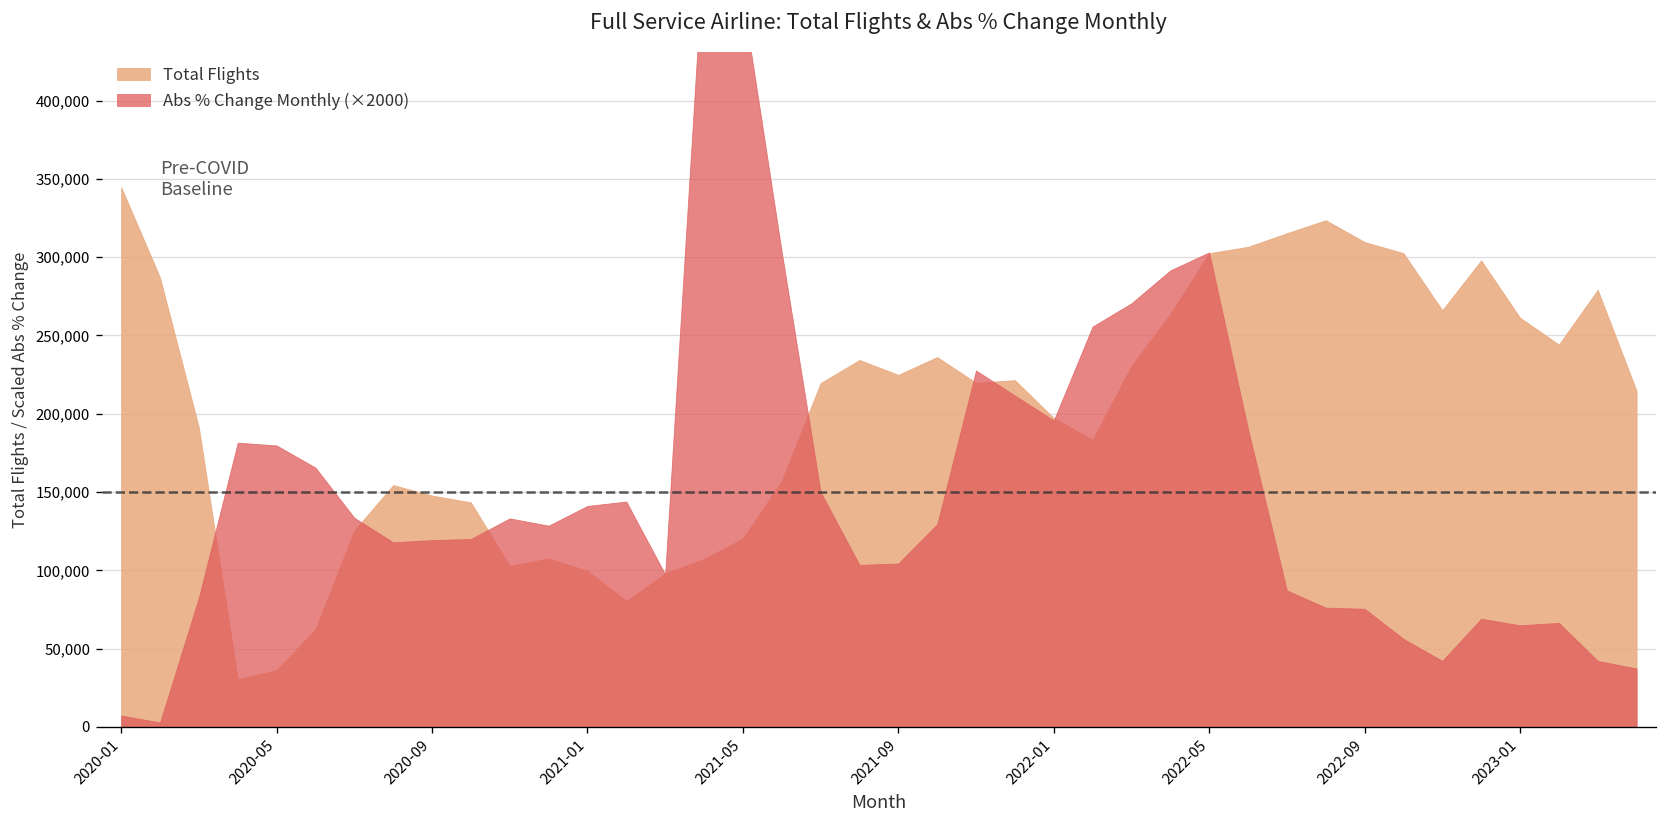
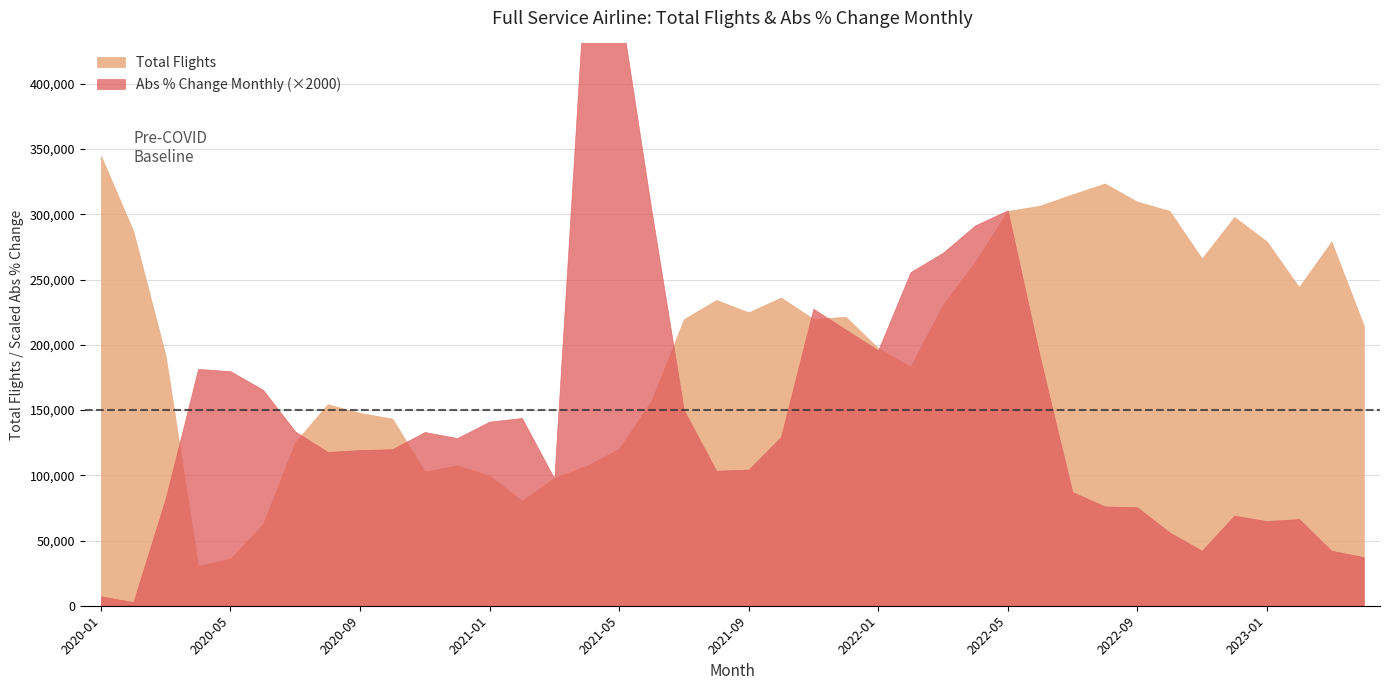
  {
    "Total Flights": {
      "2020-01": "345,000",
      "2020-05": "36,000",
      "2020-09": "148,000",
      "2021-01": "100,000",
      "2021-05": "120,000",
      "2021-09": "225,000",
      "2022-09": "310,000",
-     "2023-01": "261,000"
+     "2023-01": "279,000"
    },
    "Abs % Change Monthly (×2000)": {
      "2020-01": "7,000",
      "2020-05": "180,000",
      "2020-09": "119,000",
      "2021-01": "141,000",
      "2021-09": "104,000",
      "2022-09": "75,000",
      "2023-01": "65,000"
    }
  }
